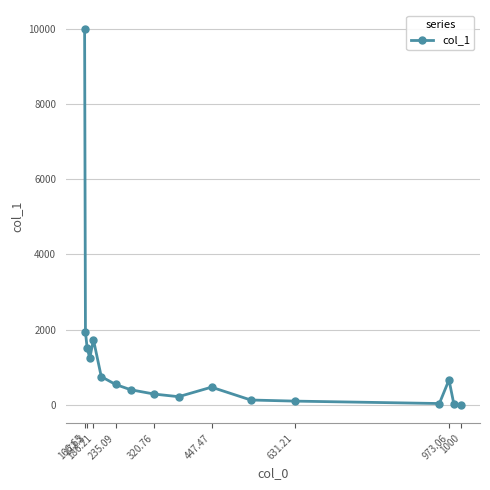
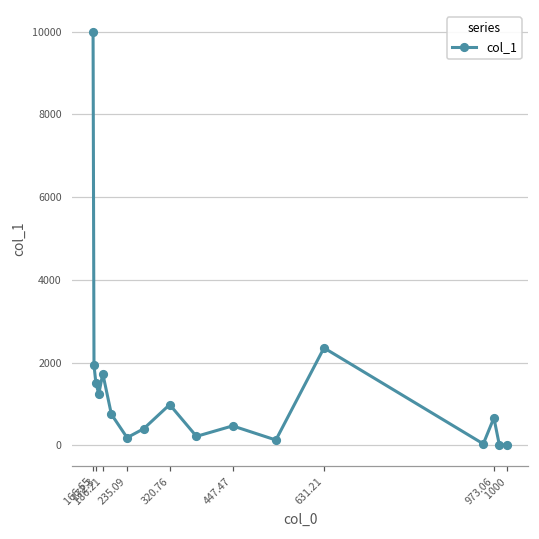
  {
    "166.65": 10000,
    "172.3": 1500,
    "186.21": 1700,
-   "235.09": 500,
-   "320.76": 300,
+   "235.09": 200,
+   "320.76": 1000,
    "447.47": 500,
-   "631.21": 100,
+   "631.21": 2400,
    "973.06": 700,
    "1000": 0
  }
